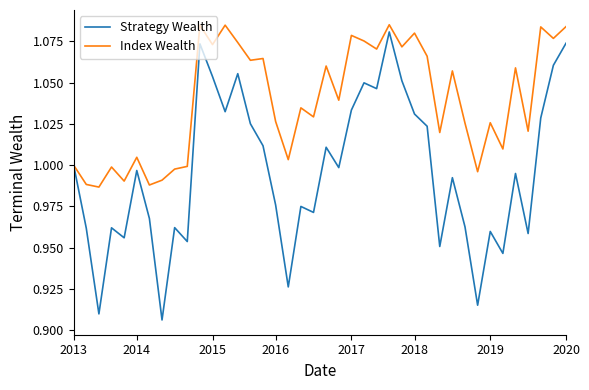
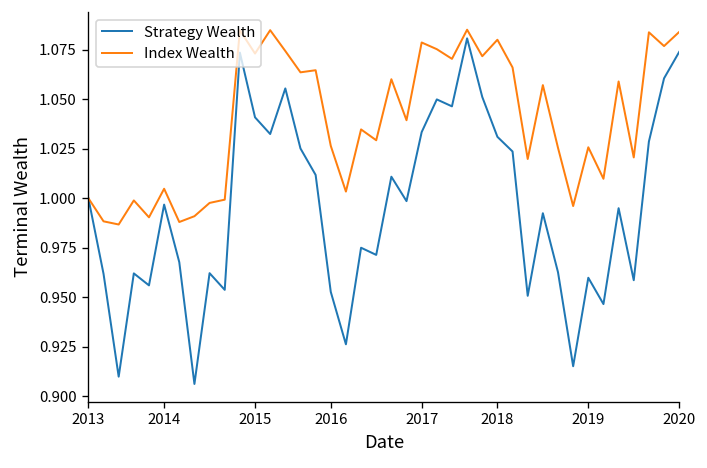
  {
    "Strategy Wealth": {
      "2014": 0.997,
-     "2015": 1.054,
-     "2016": 0.976,
+     "2015": 1.041,
+     "2016": 0.953,
      "2017": 1.033,
      "2018": 1.031,
      "2019": 0.960,
      "2020": 1.074
    },
    "Index Wealth": {
      "2014": 1.005,
      "2016": 1.026,
      "2017": 1.079,
      "2018": 1.080,
      "2019": 1.026,
      "2020": 1.084
    }
  }
